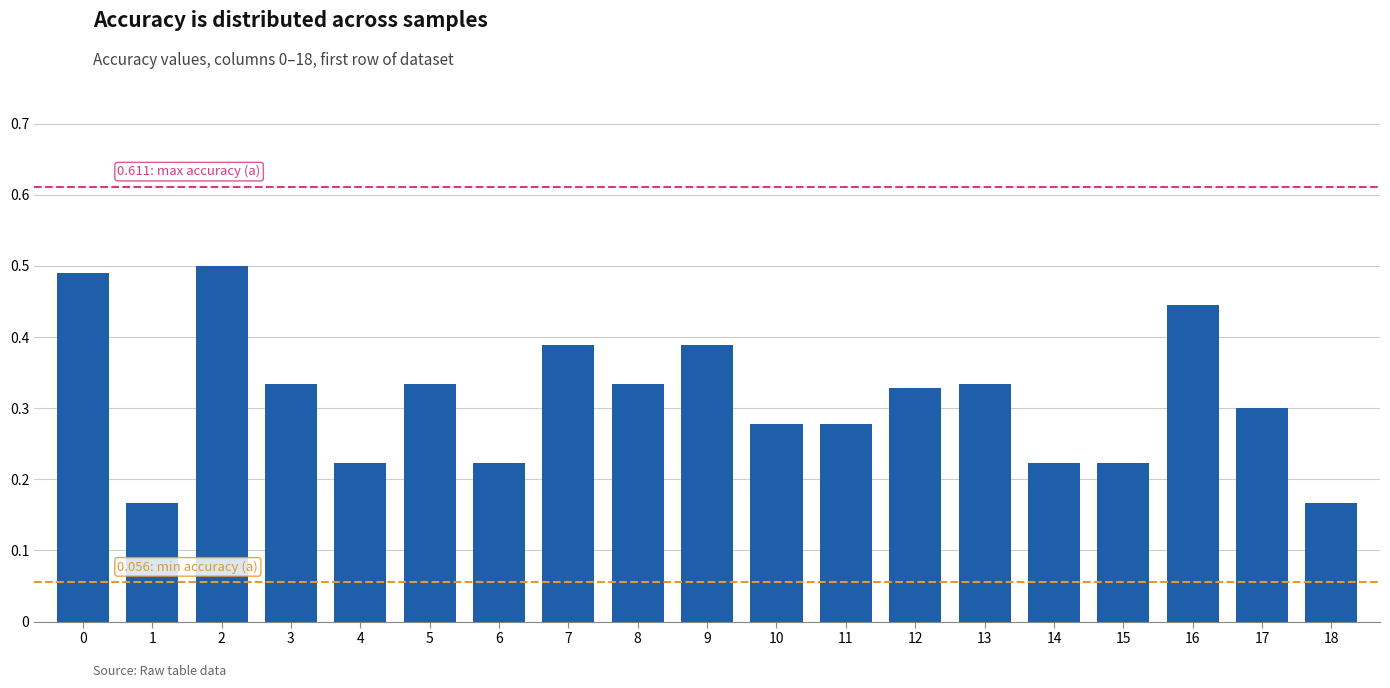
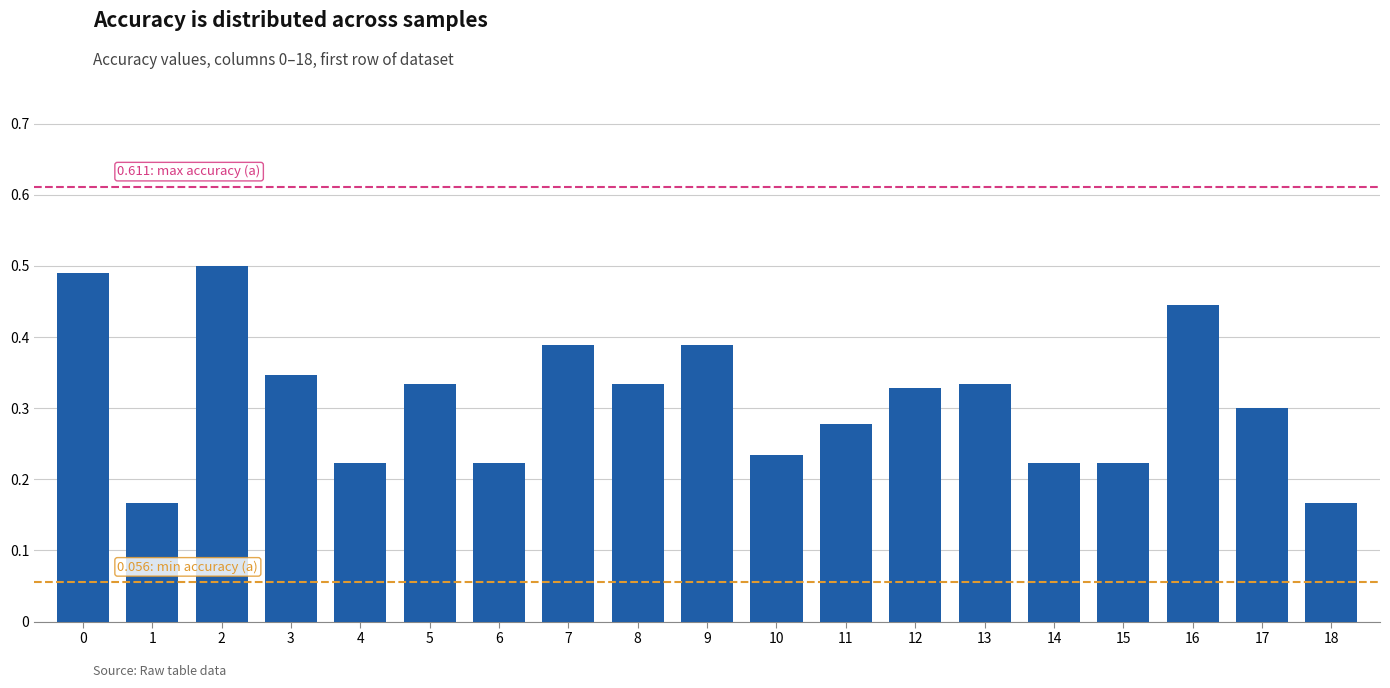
  {
    "0": 0.49,
    "1": 0.17,
    "2": 0.50,
-   "3": 0.33,
+   "3": 0.35,
    "4": 0.22,
    "5": 0.33,
    "6": 0.22,
    "7": 0.39,
    "8": 0.33,
    "9": 0.39,
-   "10": 0.28,
+   "10": 0.23,
    "11": 0.28,
    "12": 0.33,
    "13": 0.33,
    "14": 0.22,
    "15": 0.22,
    "16": 0.44,
    "17": 0.30,
    "18": 0.17
  }
